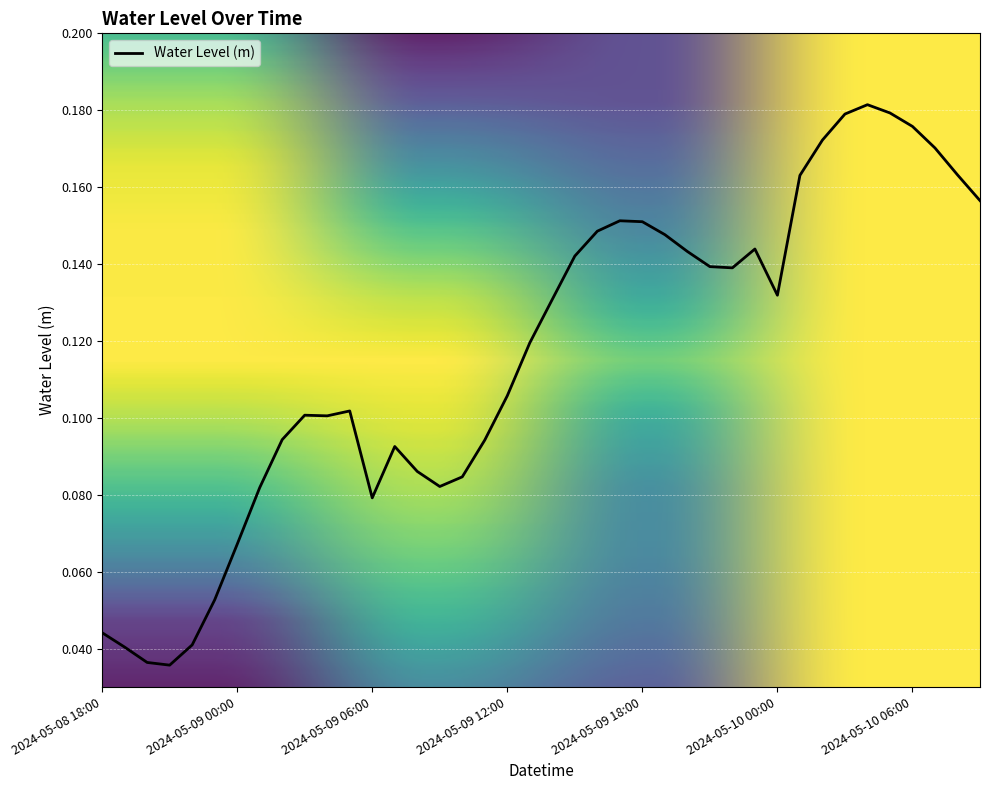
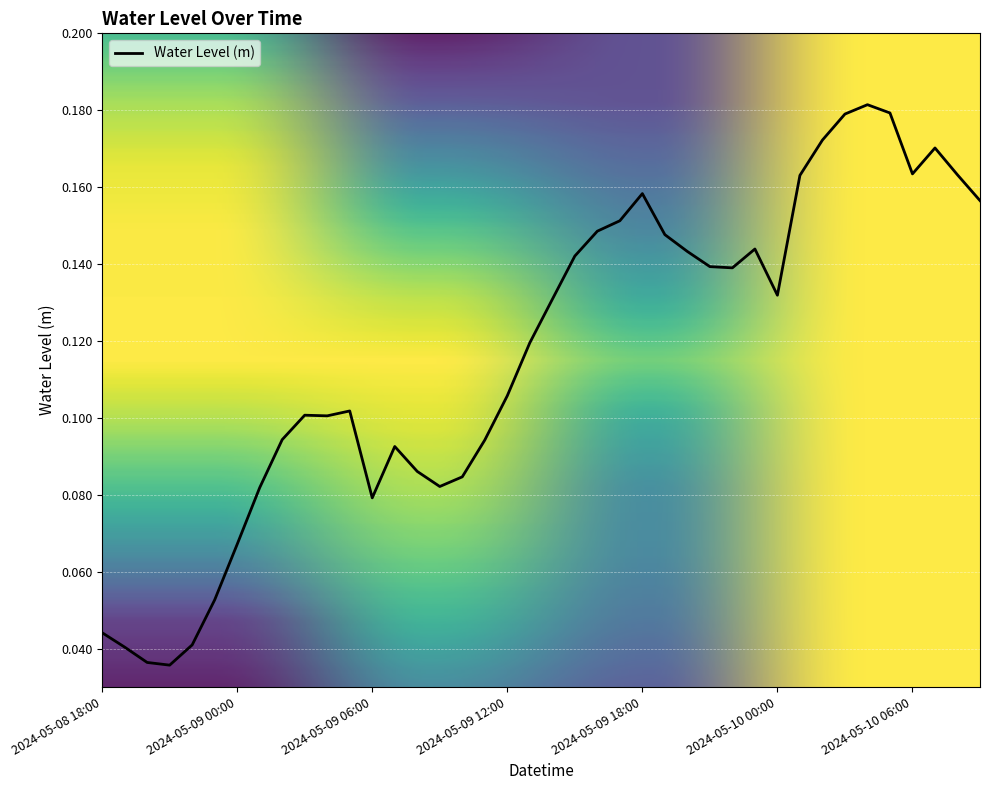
  {
    "2024-05-08 18:00": 0.044,
    "2024-05-09 00:00": 0.067,
    "2024-05-09 06:00": 0.079,
    "2024-05-09 12:00": 0.106,
-   "2024-05-09 18:00": 0.151,
+   "2024-05-09 18:00": 0.158,
    "2024-05-10 00:00": 0.132,
-   "2024-05-10 06:00": 0.176
+   "2024-05-10 06:00": 0.163
  }
